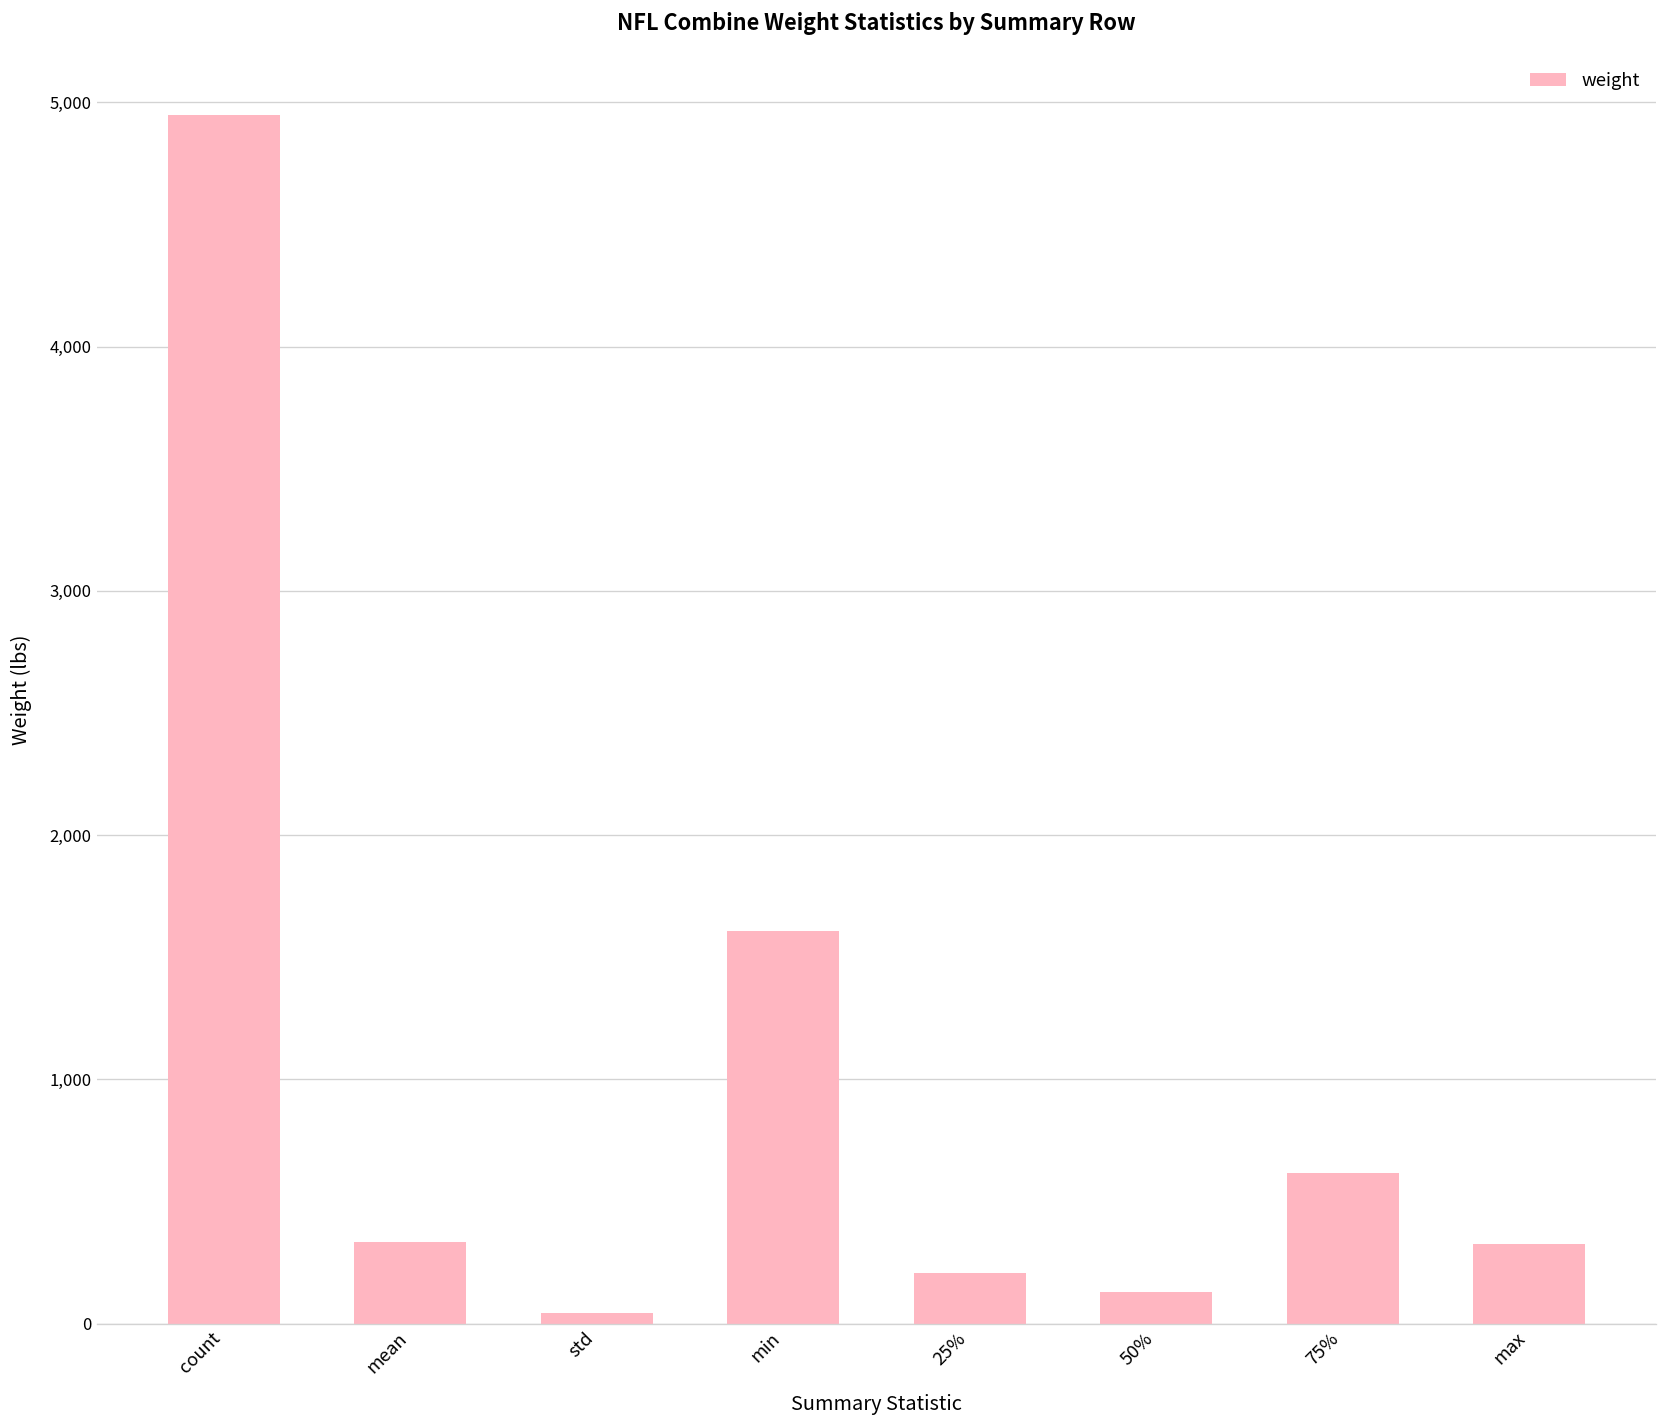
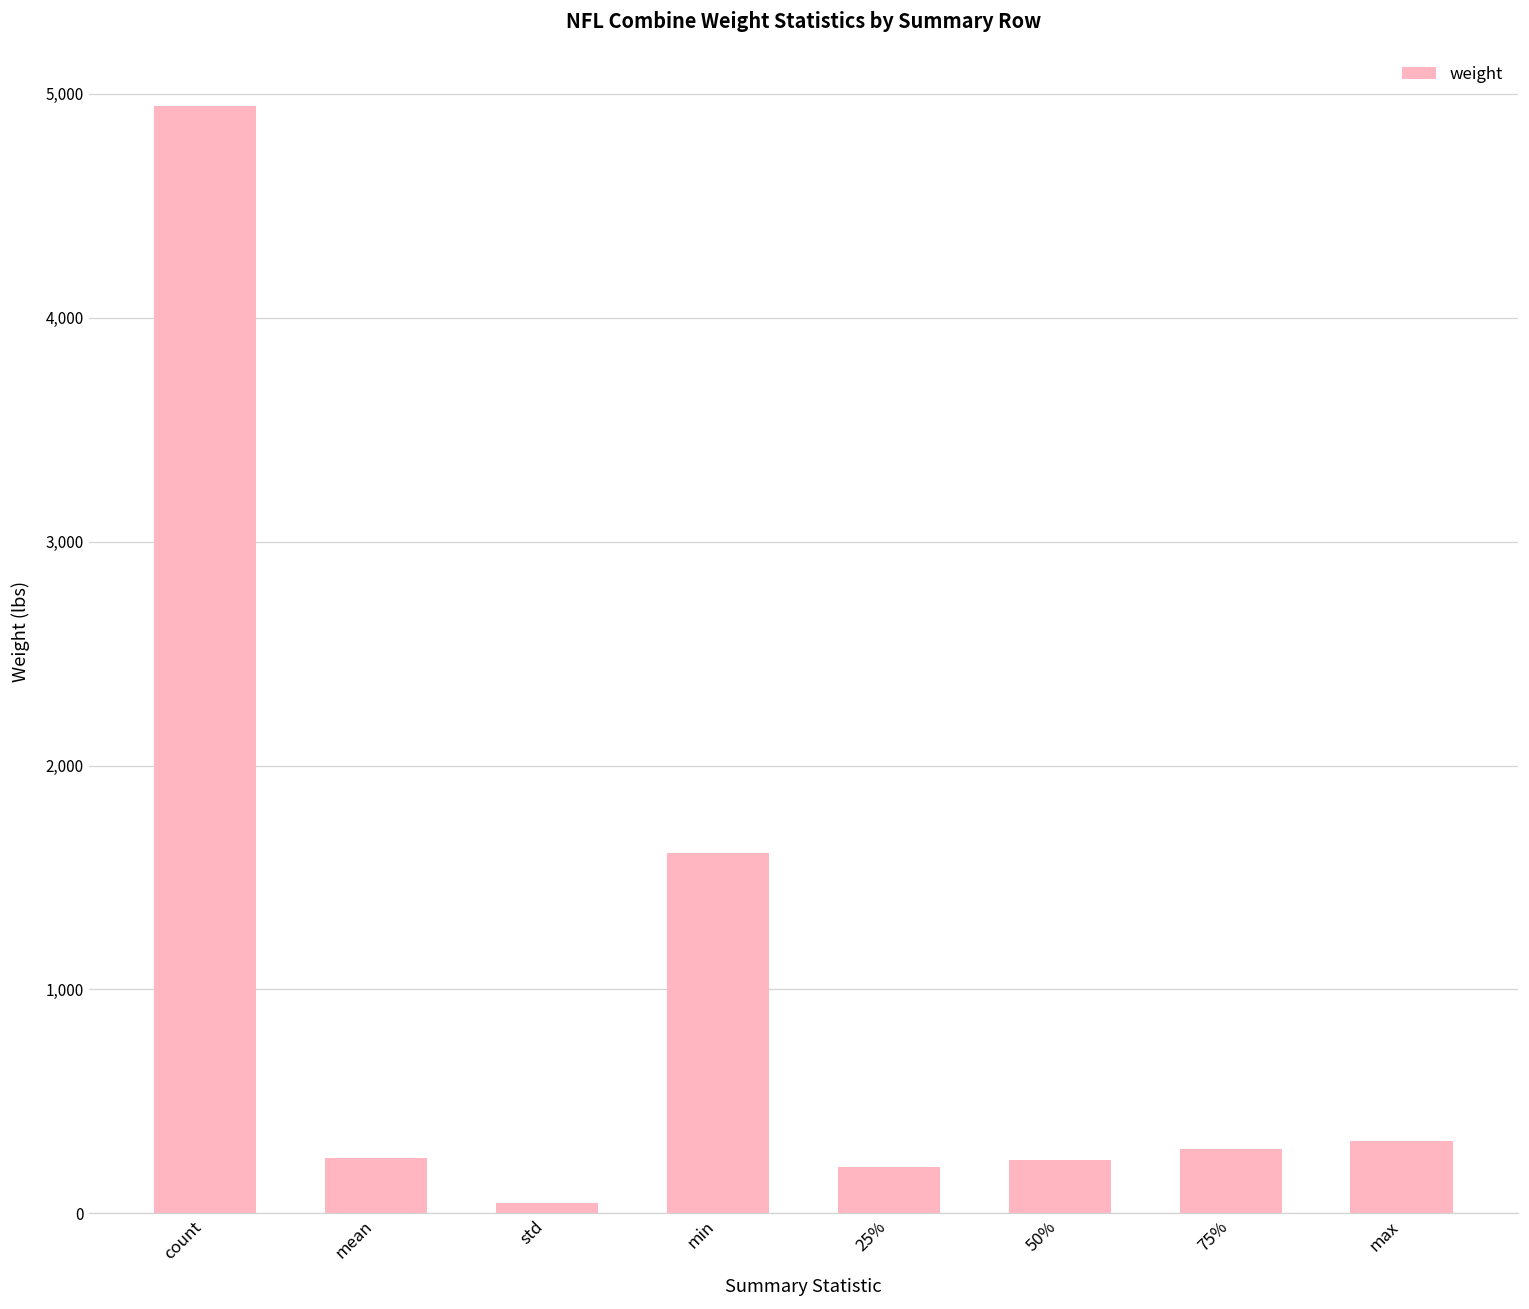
  {
    "count": "4,950",
-   "mean": "340",
+   "mean": "250",
    "std": "50",
    "min": "1,610",
    "25%": "210",
-   "50%": "130",
-   "75%": "620",
+   "50%": "240",
+   "75%": "290",
    "max": "330"
  }
